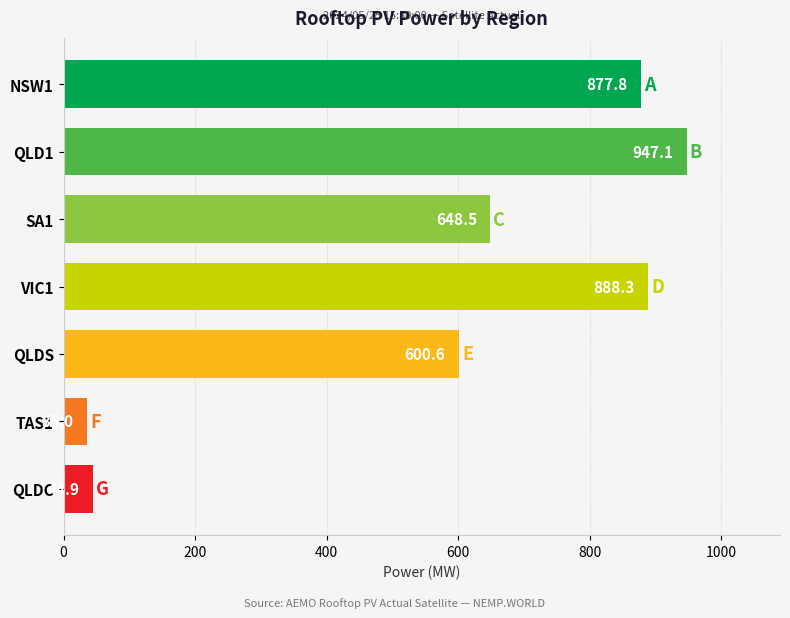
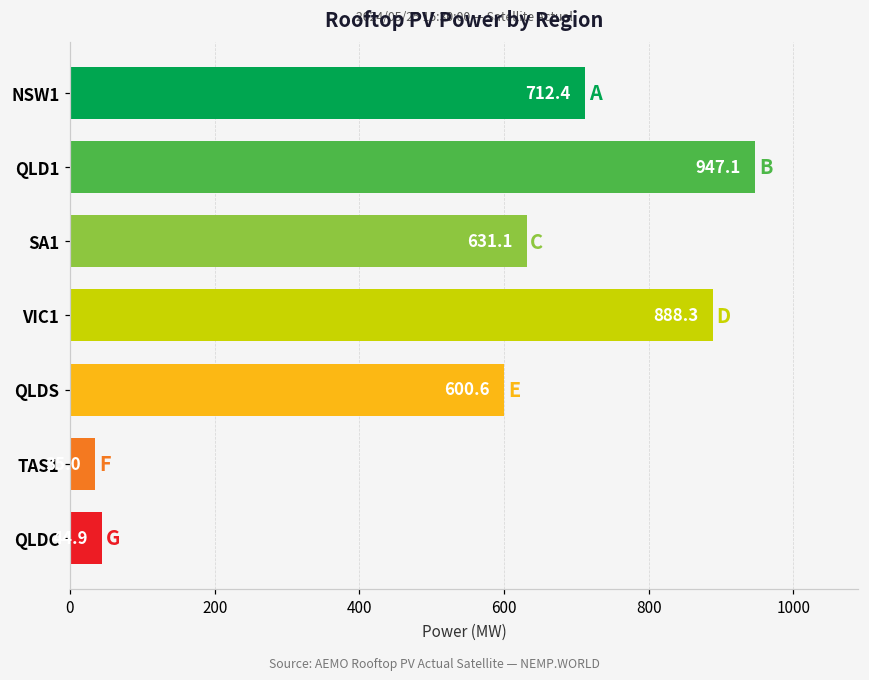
  {
-   "NSW1": 877.8,
+   "NSW1": 712.4,
    "QLD1": 947.1,
-   "SA1": 648.5,
+   "SA1": 631.1,
    "VIC1": 888.3,
    "QLDS": 600.6,
    "QLDC": 44.9
  }
